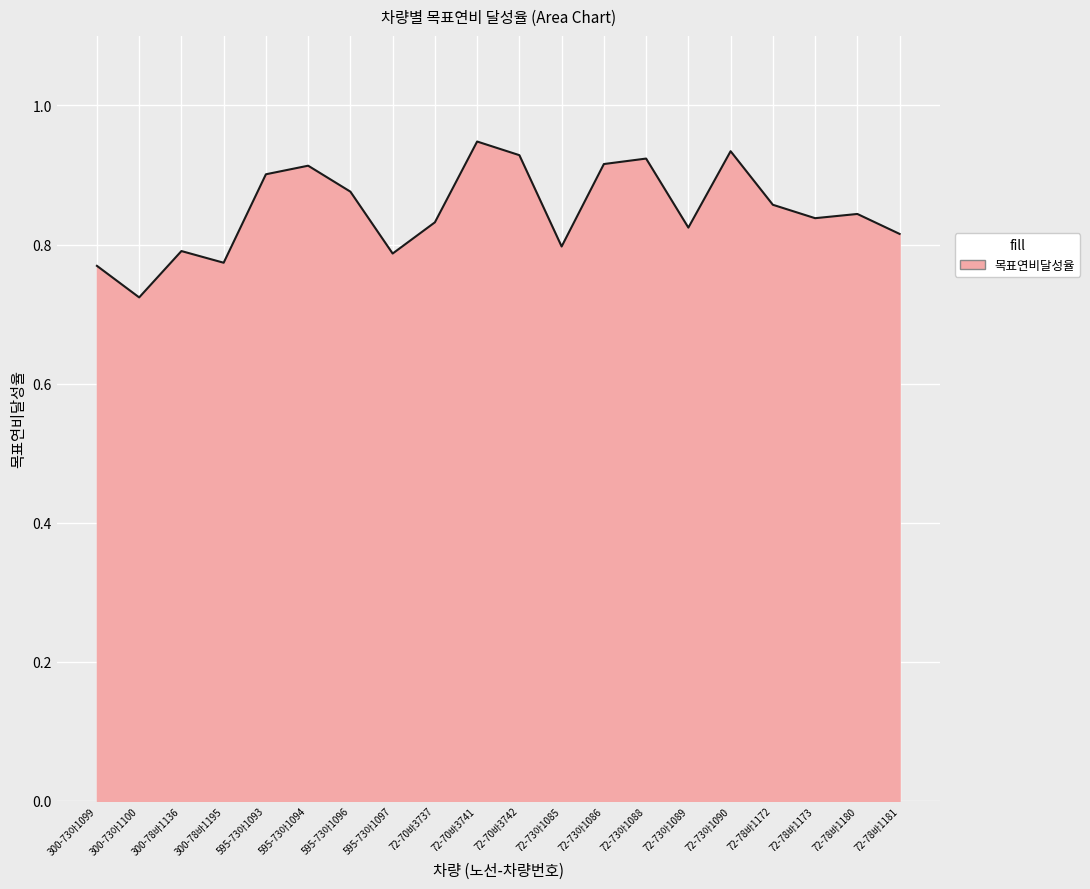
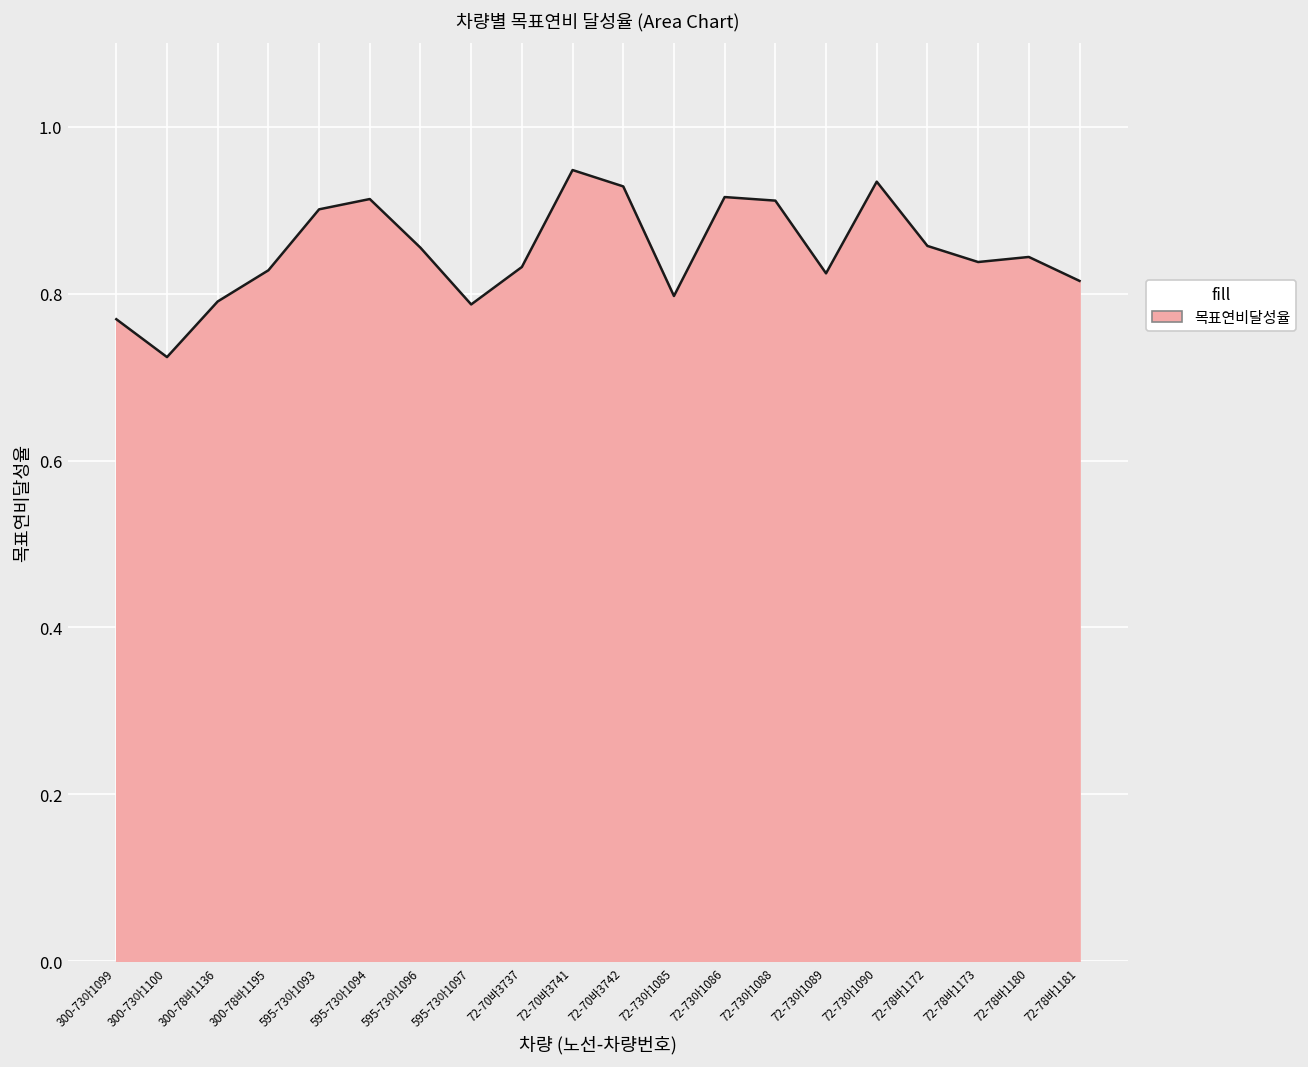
  {
    "300-73아1099": 0.77,
    "300-73아1100": 0.72,
    "300-78바1136": 0.79,
-   "300-78바1195": 0.77,
+   "300-78바1195": 0.83,
    "595-73아1093": 0.90,
    "595-73아1094": 0.91,
-   "595-73아1096": 0.88,
+   "595-73아1096": 0.86,
    "595-73아1097": 0.79,
    "72-70바3737": 0.83,
    "72-70바3741": 0.95,
    "72-70바3742": 0.93,
    "72-73아1085": 0.80,
    "72-73아1086": 0.92,
-   "72-73아1088": 0.92,
+   "72-73아1088": 0.91,
    "72-73아1089": 0.82,
    "72-73아1090": 0.93,
    "72-78바1172": 0.86,
    "72-78바1173": 0.84,
    "72-78바1180": 0.84,
    "72-78바1181": 0.82
  }
